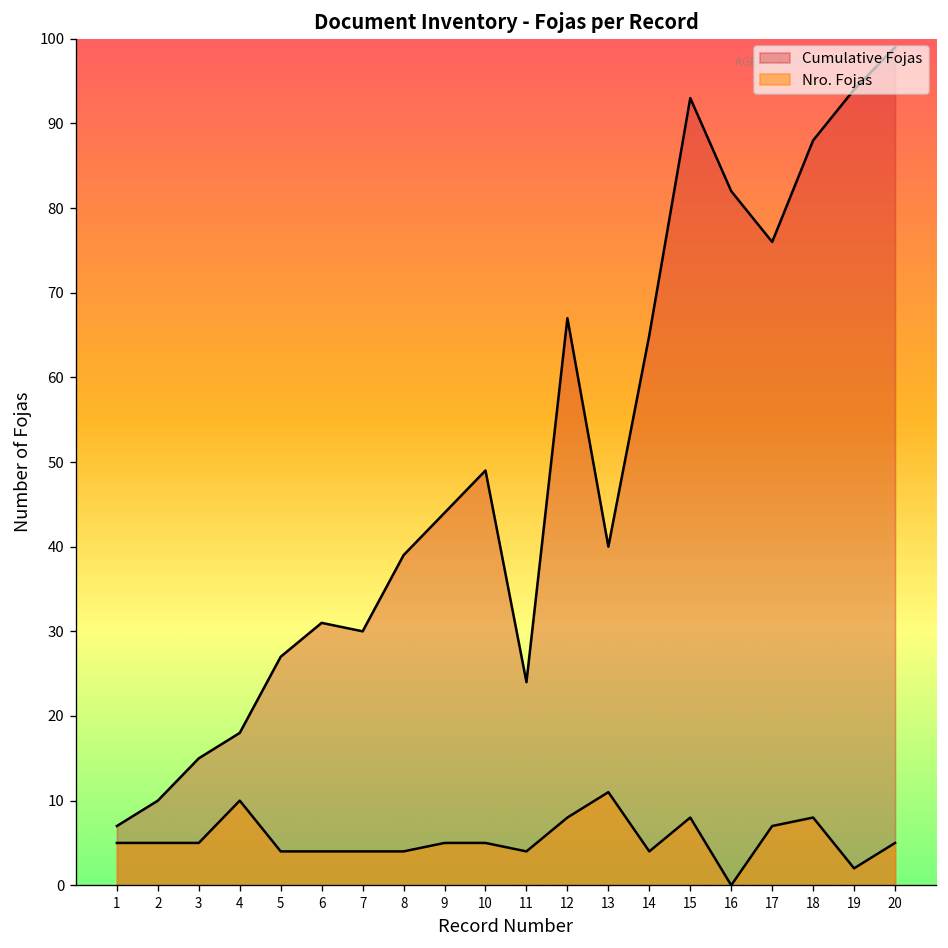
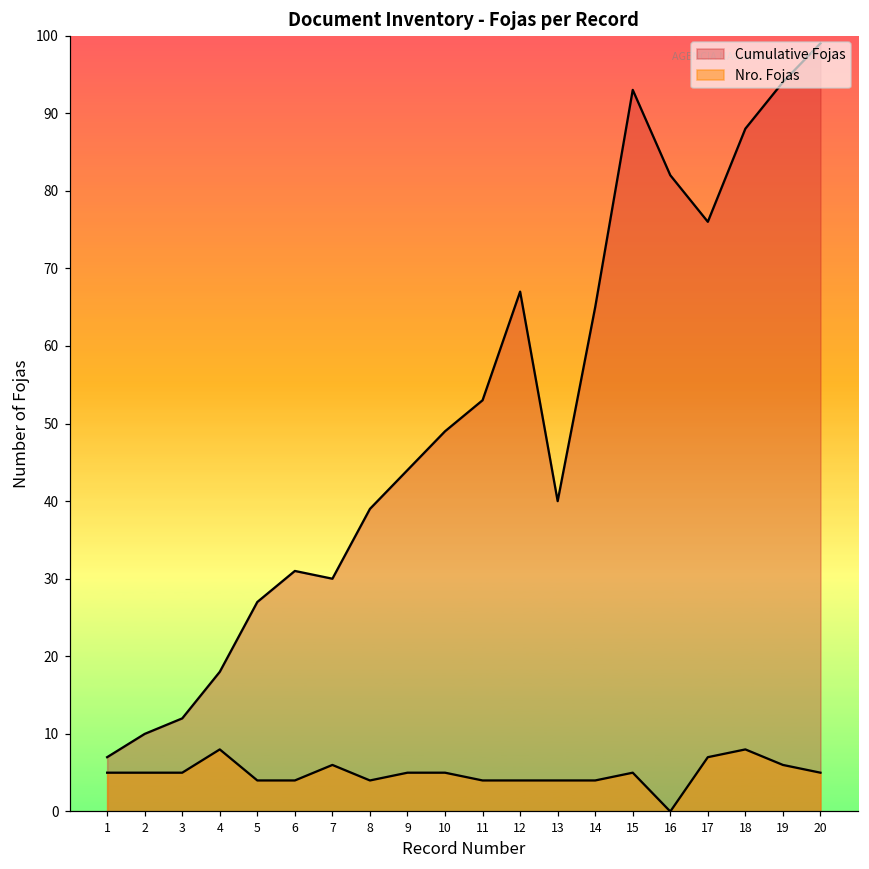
  {
    "Cumulative Fojas": {
      "1": 7,
      "2": 10,
-     "3": 15,
+     "3": 12,
      "4": 18,
      "5": 27,
      "6": 31,
      "7": 30,
      "8": 39,
      "9": 44,
      "10": 49,
-     "11": 24,
+     "11": 53,
      "12": 67,
      "13": 40,
      "14": 65,
      "15": 93,
      "16": 82,
      "17": 76,
      "18": 88
    },
    "Nro. Fojas": {
      "1": 5,
      "2": 5,
      "3": 5,
-     "4": 10,
+     "4": 8,
      "5": 4,
      "6": 4,
-     "7": 4,
+     "7": 6,
      "8": 4,
      "9": 5,
      "10": 5,
      "11": 4,
-     "12": 8,
-     "13": 11,
+     "12": 4,
+     "13": 4,
      "14": 4,
-     "15": 8,
+     "15": 5,
      "16": 0,
      "17": 7,
      "18": 8,
-     "19": 2,
+     "19": 6,
      "20": 5
    }
  }
